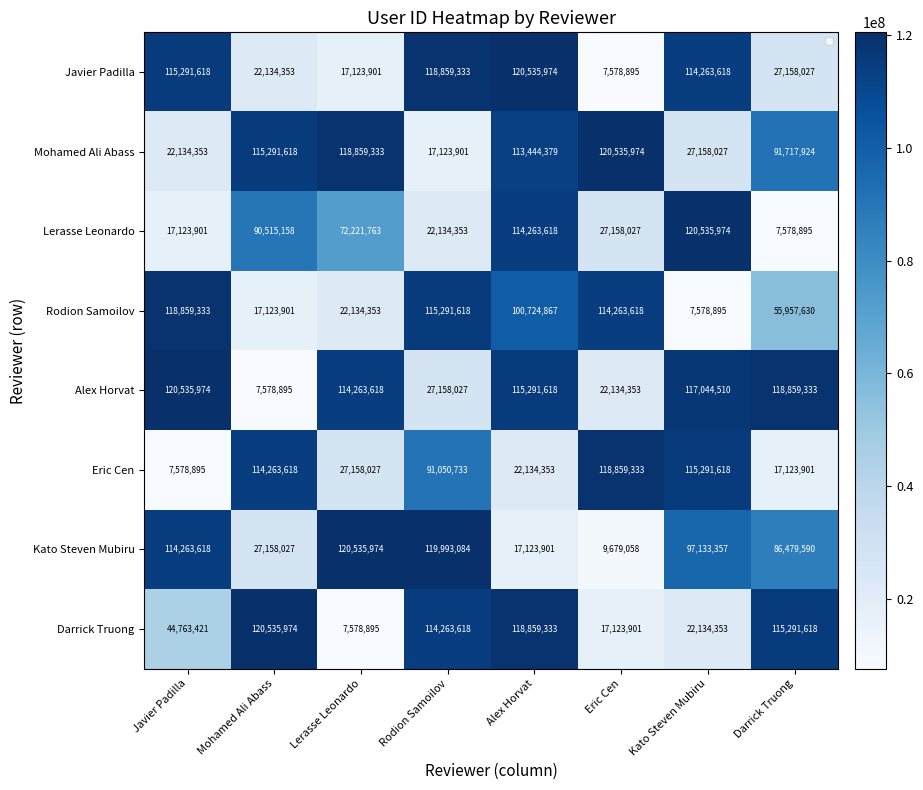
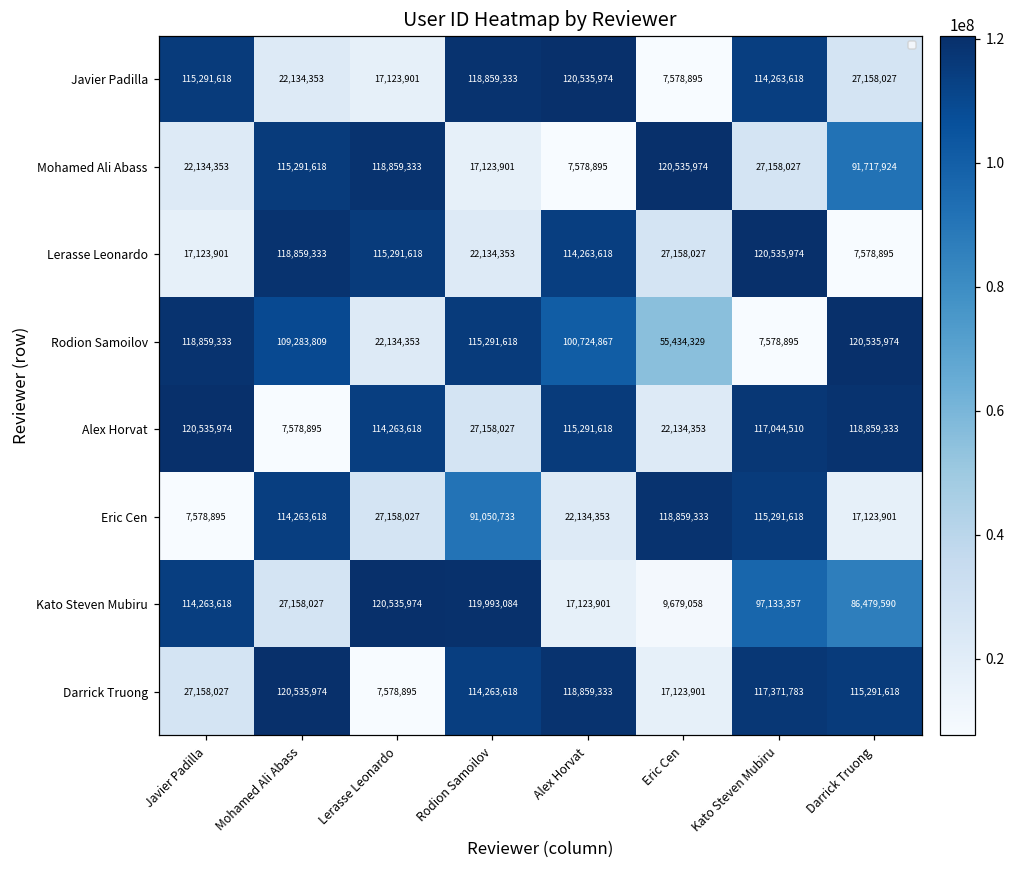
  {
    "Javier Padilla": {
      "Javier Padilla": "115,291,618",
      "Mohamed Ali Abass": "22,134,353",
      "Lerasse Leonardo": "17,123,901",
      "Rodion Samoilov": "118,859,333",
      "Alex Horvat": "120,535,974",
      "Eric Cen": "7,578,895",
      "Kato Steven Mubiru": "114,263,618",
      "Darrick Truong": "27,158,027"
    },
    "Mohamed Ali Abass": {
      "Javier Padilla": "22,134,353",
      "Mohamed Ali Abass": "115,291,618",
      "Lerasse Leonardo": "118,859,333",
      "Rodion Samoilov": "17,123,901",
-     "Alex Horvat": "113,444,379",
+     "Alex Horvat": "7,578,895",
      "Eric Cen": "120,535,974",
      "Kato Steven Mubiru": "27,158,027",
      "Darrick Truong": "91,717,924"
    },
    "Lerasse Leonardo": {
      "Javier Padilla": "17,123,901",
-     "Mohamed Ali Abass": "90,515,158",
-     "Lerasse Leonardo": "72,221,763",
+     "Mohamed Ali Abass": "118,859,333",
+     "Lerasse Leonardo": "115,291,618",
      "Rodion Samoilov": "22,134,353",
      "Alex Horvat": "114,263,618",
      "Eric Cen": "27,158,027",
      "Kato Steven Mubiru": "120,535,974",
      "Darrick Truong": "7,578,895"
    },
    "Rodion Samoilov": {
      "Javier Padilla": "118,859,333",
-     "Mohamed Ali Abass": "17,123,901",
+     "Mohamed Ali Abass": "109,283,809",
      "Lerasse Leonardo": "22,134,353",
      "Rodion Samoilov": "115,291,618",
      "Alex Horvat": "100,724,867",
-     "Eric Cen": "114,263,618",
+     "Eric Cen": "55,434,329",
      "Kato Steven Mubiru": "7,578,895",
-     "Darrick Truong": "55,957,630"
+     "Darrick Truong": "120,535,974"
    },
    "Alex Horvat": {
      "Javier Padilla": "120,535,974",
      "Mohamed Ali Abass": "7,578,895",
      "Lerasse Leonardo": "114,263,618",
      "Rodion Samoilov": "27,158,027",
      "Alex Horvat": "115,291,618",
      "Eric Cen": "22,134,353",
      "Kato Steven Mubiru": "117,044,510",
      "Darrick Truong": "118,859,333"
    },
    "Eric Cen": {
      "Javier Padilla": "7,578,895",
      "Mohamed Ali Abass": "114,263,618",
      "Lerasse Leonardo": "27,158,027",
      "Rodion Samoilov": "91,050,733",
      "Alex Horvat": "22,134,353",
      "Eric Cen": "118,859,333",
      "Kato Steven Mubiru": "115,291,618",
      "Darrick Truong": "17,123,901"
    },
    "Kato Steven Mubiru": {
      "Javier Padilla": "114,263,618",
      "Mohamed Ali Abass": "27,158,027",
      "Lerasse Leonardo": "120,535,974",
      "Rodion Samoilov": "119,993,084",
      "Alex Horvat": "17,123,901",
      "Eric Cen": "9,679,058",
      "Kato Steven Mubiru": "97,133,357",
      "Darrick Truong": "86,479,590"
    },
    "Darrick Truong": {
-     "Javier Padilla": "44,763,421",
+     "Javier Padilla": "27,158,027",
      "Mohamed Ali Abass": "120,535,974",
      "Lerasse Leonardo": "7,578,895",
      "Rodion Samoilov": "114,263,618",
      "Alex Horvat": "118,859,333",
      "Eric Cen": "17,123,901",
-     "Kato Steven Mubiru": "22,134,353",
+     "Kato Steven Mubiru": "117,371,783",
      "Darrick Truong": "115,291,618"
    }
  }
